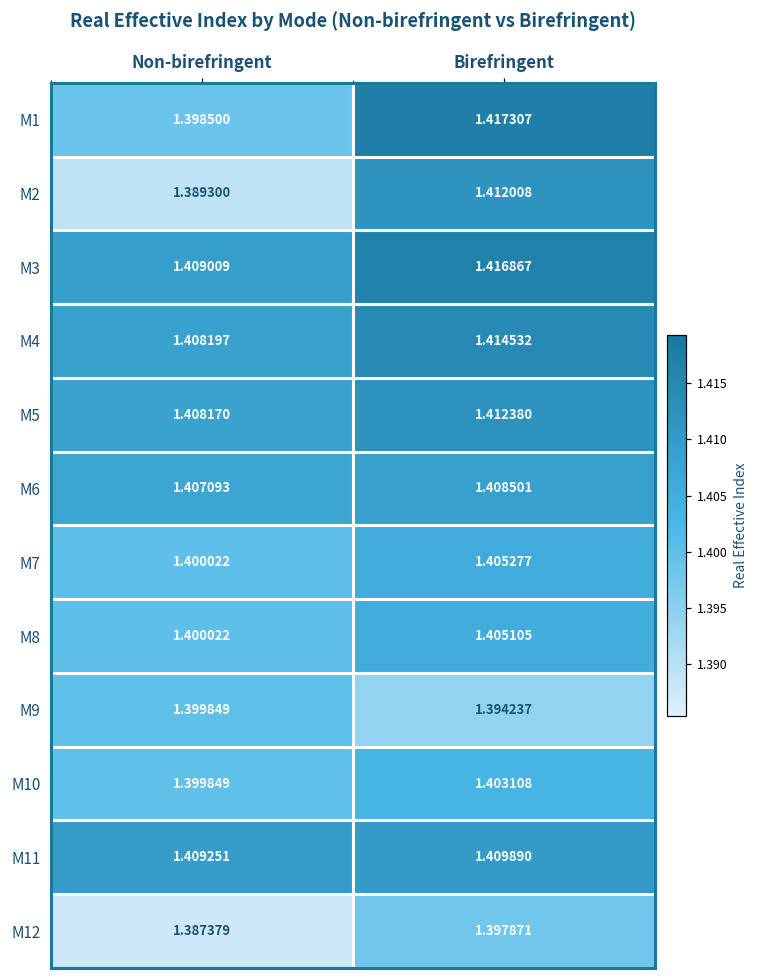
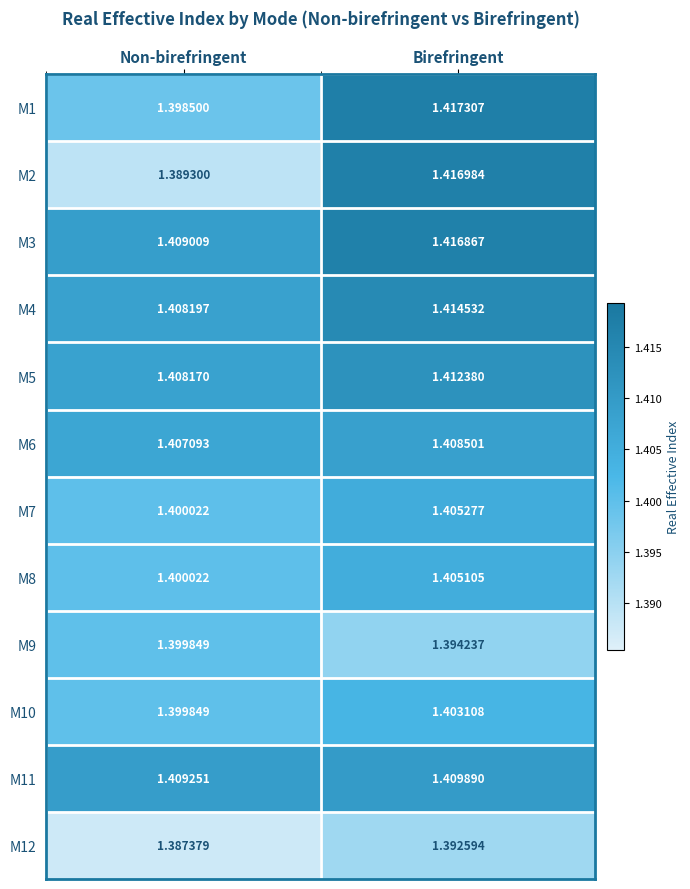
  {
    "M1": {
      "Non-birefringent": 1.398500,
      "Birefringent": 1.417307
    },
    "M2": {
      "Non-birefringent": 1.389300,
-     "Birefringent": 1.412008
+     "Birefringent": 1.416984
    },
    "M3": {
      "Non-birefringent": 1.409009,
      "Birefringent": 1.416867
    },
    "M4": {
      "Non-birefringent": 1.408197,
      "Birefringent": 1.414532
    },
    "M5": {
      "Non-birefringent": 1.408170,
      "Birefringent": 1.412380
    },
    "M6": {
      "Non-birefringent": 1.407093,
      "Birefringent": 1.408501
    },
    "M7": {
      "Non-birefringent": 1.400022,
      "Birefringent": 1.405277
    },
    "M8": {
      "Non-birefringent": 1.400022,
      "Birefringent": 1.405105
    },
    "M9": {
      "Non-birefringent": 1.399849,
      "Birefringent": 1.394237
    },
    "M10": {
      "Non-birefringent": 1.399849,
      "Birefringent": 1.403108
    },
    "M11": {
      "Non-birefringent": 1.409251,
      "Birefringent": 1.409890
    },
    "M12": {
      "Non-birefringent": 1.387379,
-     "Birefringent": 1.397871
+     "Birefringent": 1.392594
    }
  }
